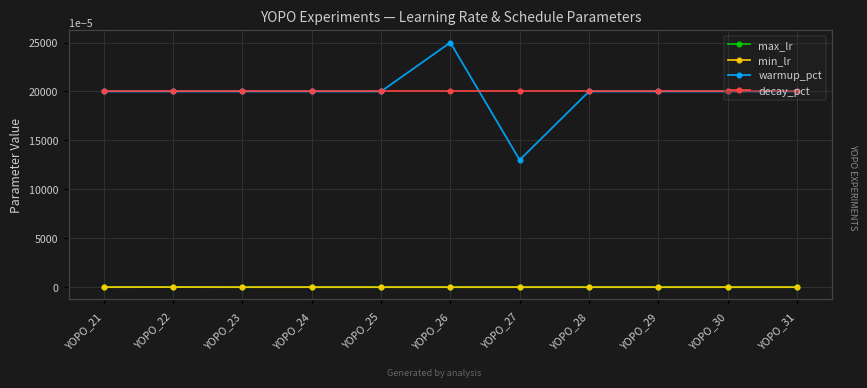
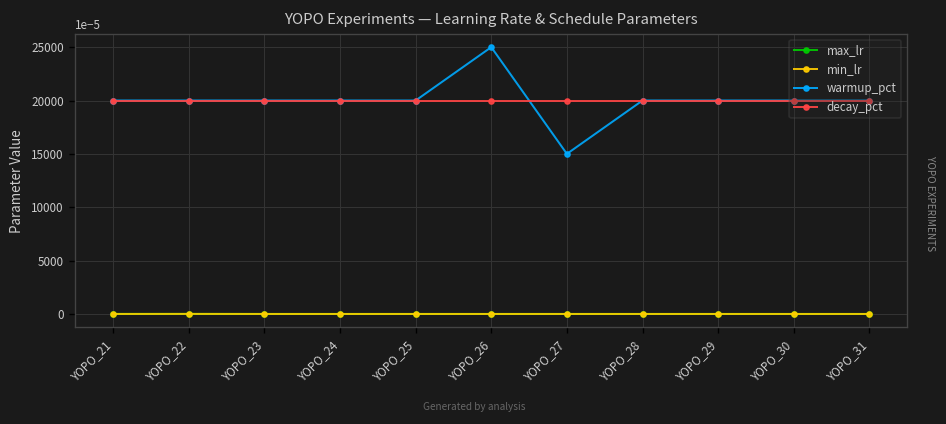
  {
    "min_lr": {
      "YOPO_21": 0.00,
      "YOPO_22": 0.00,
      "YOPO_23": 0.00,
      "YOPO_24": 0.00,
      "YOPO_25": 0.00,
      "YOPO_26": 0.00,
      "YOPO_27": 0.00,
      "YOPO_28": 0.00,
      "YOPO_29": 0.00,
      "YOPO_30": 0.00,
      "YOPO_31": 0.00
    },
    "warmup_pct": {
      "YOPO_26": 0.25,
-     "YOPO_27": 0.13
+     "YOPO_27": 0.15
    },
    "decay_pct": {
      "YOPO_26": 0.20,
      "YOPO_27": 0.20
    }
  }
